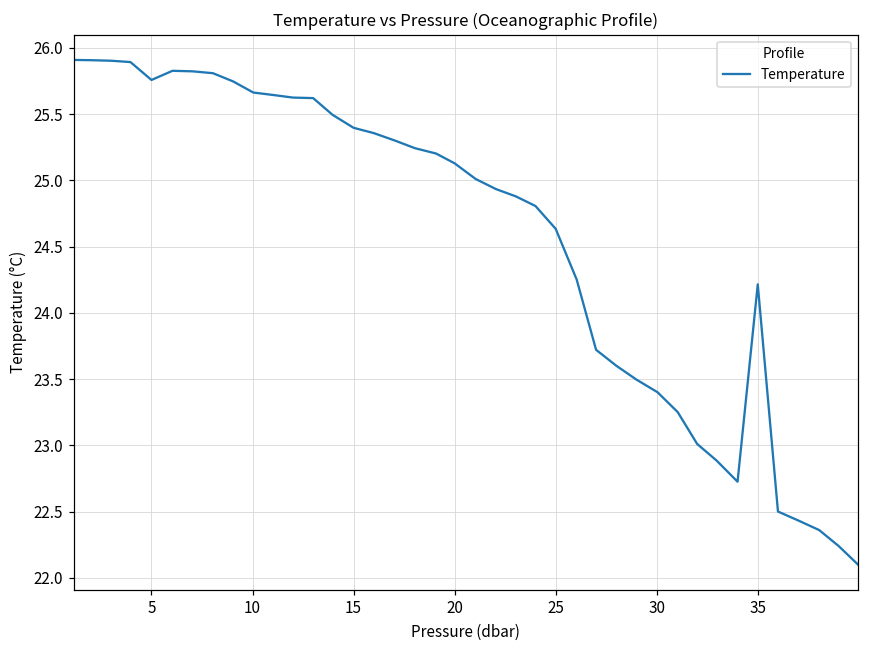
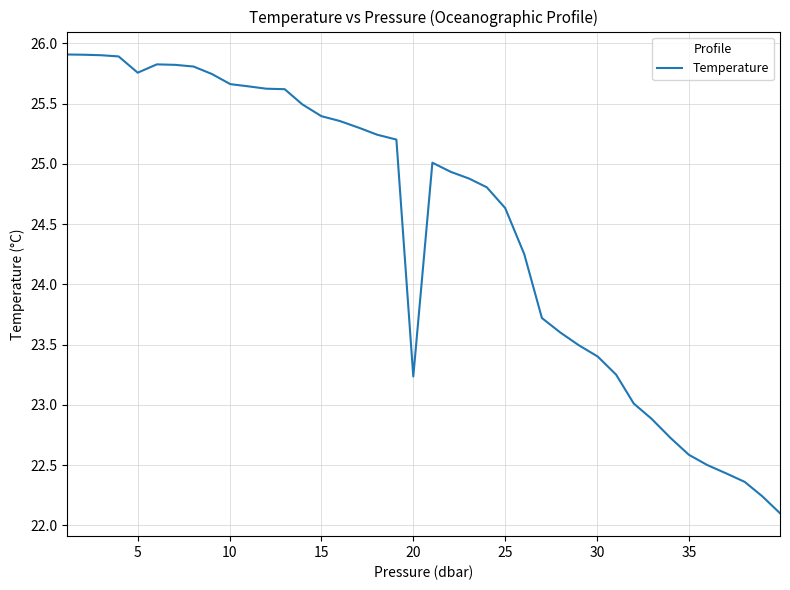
  {
    "5": 25.76,
    "15": 25.40,
-   "20": 25.13,
+   "20": 23.24,
    "25": 24.63,
-   "35": 24.22
+   "35": 22.59
  }
